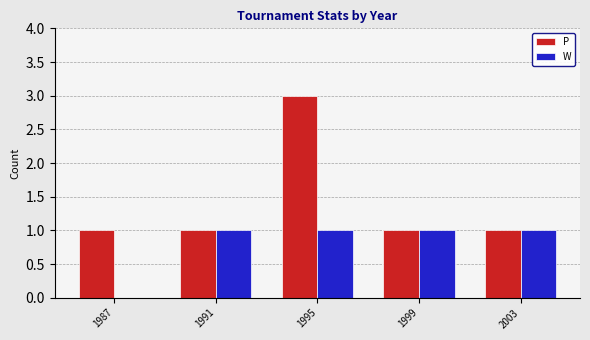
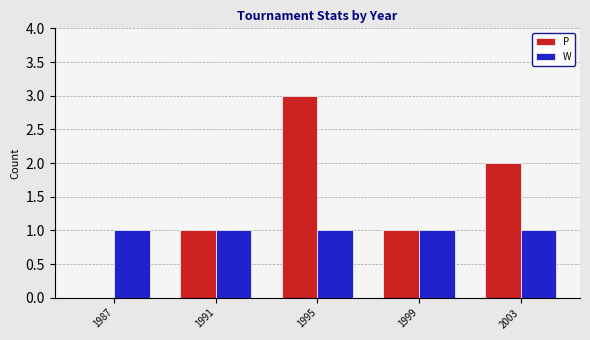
  {
    "P": {
-     "1987": 1,
+     "1987": 0,
      "1991": 1,
      "1995": 3,
      "1999": 1,
-     "2003": 1
+     "2003": 2
    },
    "W": {
-     "1987": 0,
+     "1987": 1,
      "1991": 1,
      "1995": 1,
      "1999": 1,
      "2003": 1
    }
  }
